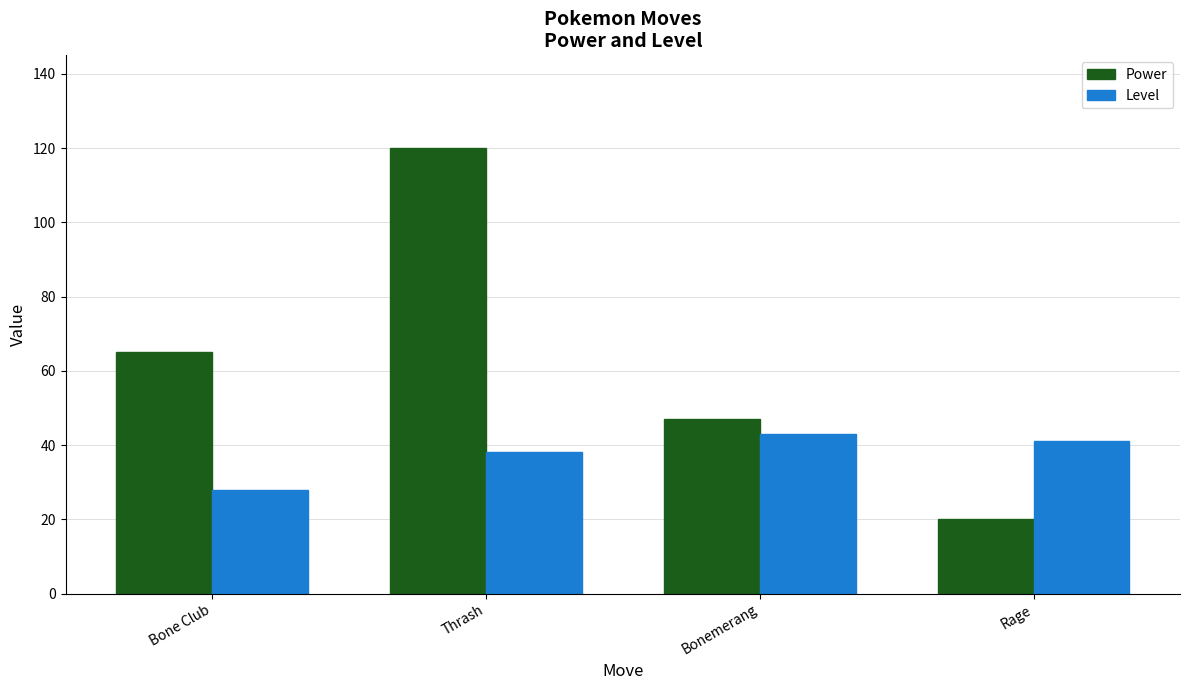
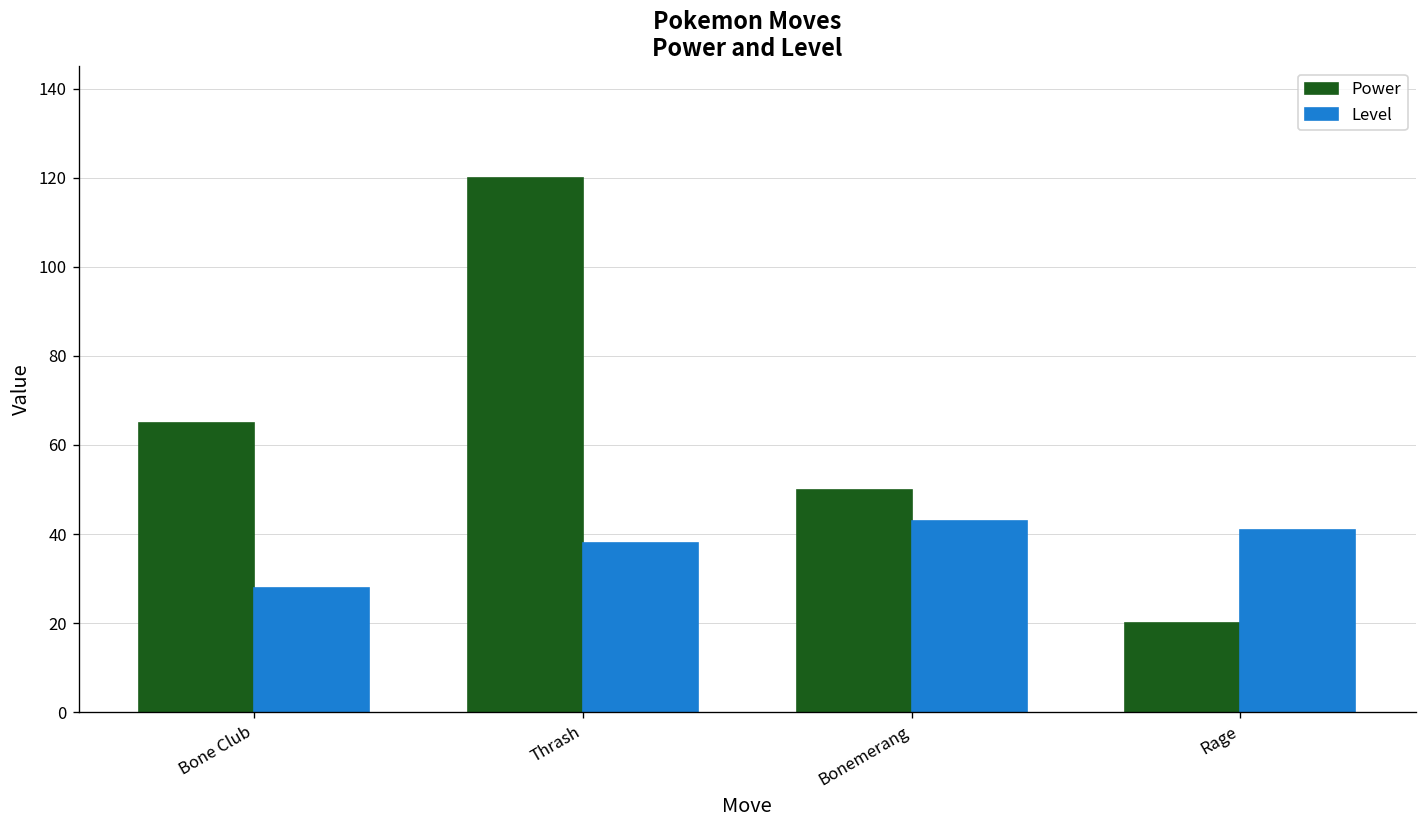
  {
    "Power": {
      "Bone Club": 65,
      "Thrash": 120,
-     "Bonemerang": 47,
+     "Bonemerang": 50,
      "Rage": 20
    },
    "Level": {
      "Bone Club": 28,
      "Thrash": 38,
      "Bonemerang": 43,
      "Rage": 41
    }
  }
